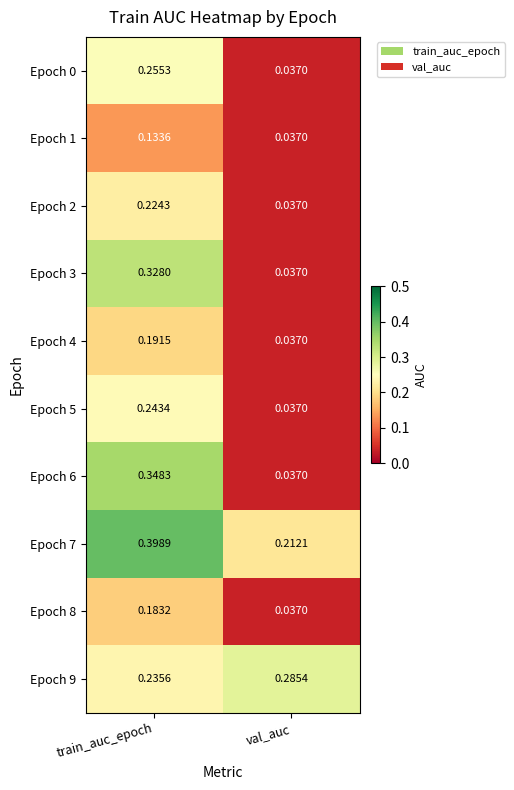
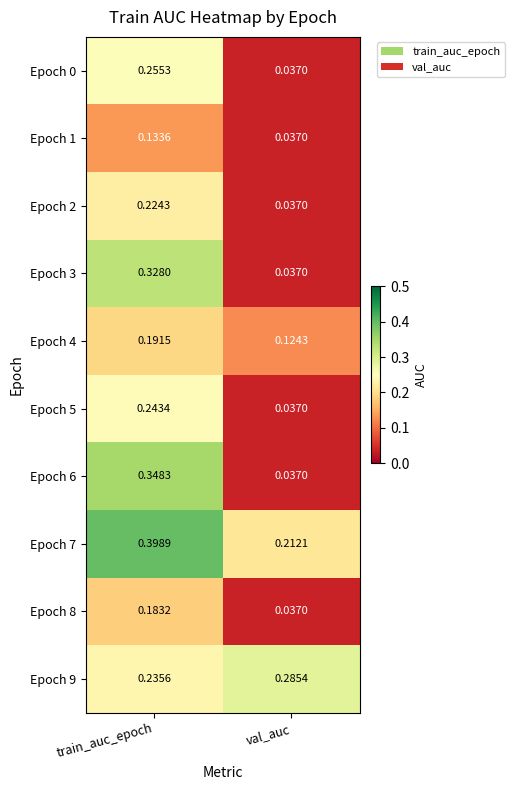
  {
    "Epoch 0": {
      "train_auc_epoch": 0.2553,
      "val_auc": 0.0370
    },
    "Epoch 1": {
      "train_auc_epoch": 0.1336,
      "val_auc": 0.0370
    },
    "Epoch 2": {
      "train_auc_epoch": 0.2243,
      "val_auc": 0.0370
    },
    "Epoch 3": {
      "train_auc_epoch": 0.3280,
      "val_auc": 0.0370
    },
    "Epoch 4": {
      "train_auc_epoch": 0.1915,
-     "val_auc": 0.0370
+     "val_auc": 0.1243
    },
    "Epoch 5": {
      "train_auc_epoch": 0.2434,
      "val_auc": 0.0370
    },
    "Epoch 6": {
      "train_auc_epoch": 0.3483,
      "val_auc": 0.0370
    },
    "Epoch 7": {
      "train_auc_epoch": 0.3989,
      "val_auc": 0.2121
    },
    "Epoch 8": {
      "train_auc_epoch": 0.1832,
      "val_auc": 0.0370
    },
    "Epoch 9": {
      "train_auc_epoch": 0.2356,
      "val_auc": 0.2854
    }
  }
